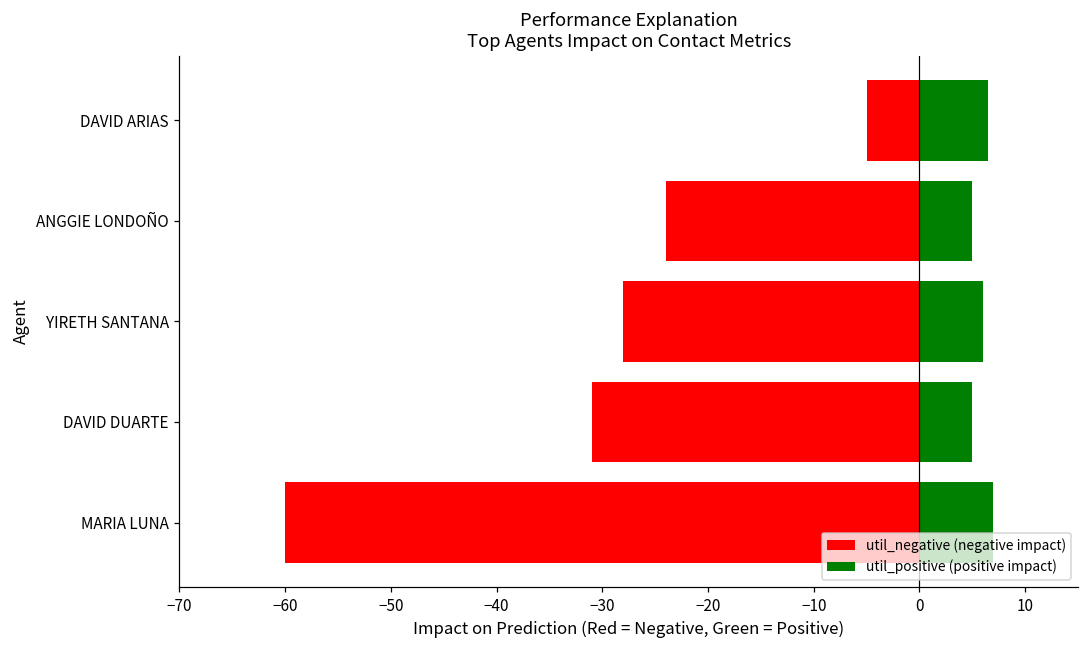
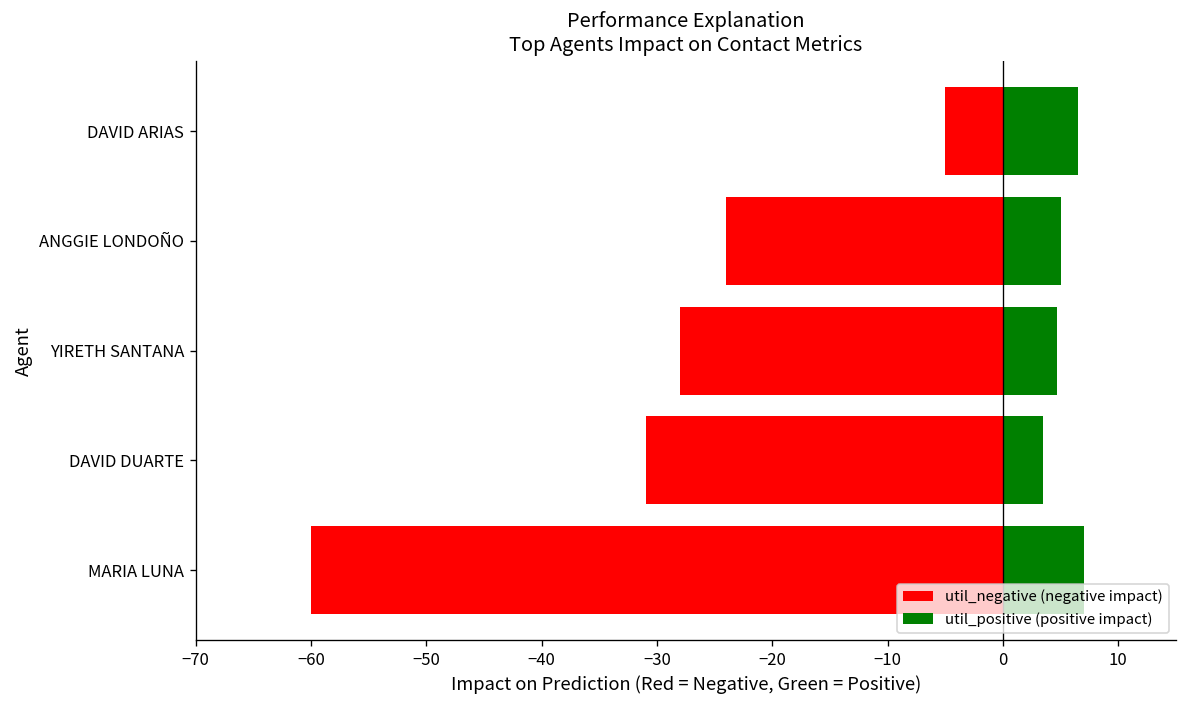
  {
    "util_negative (negative impact)": {
      "DAVID ARIAS": -5,
      "ANGGIE LONDOÑO": -24,
      "YIRETH SANTANA": -28,
      "DAVID DUARTE": -31,
      "MARIA LUNA": -60
    },
    "util_positive (positive impact)": {
      "DAVID ARIAS": 7,
      "ANGGIE LONDOÑO": 5,
-     "YIRETH SANTANA": 6,
-     "DAVID DUARTE": 5,
+     "YIRETH SANTANA": 5,
+     "DAVID DUARTE": 4,
      "MARIA LUNA": 7
    }
  }
